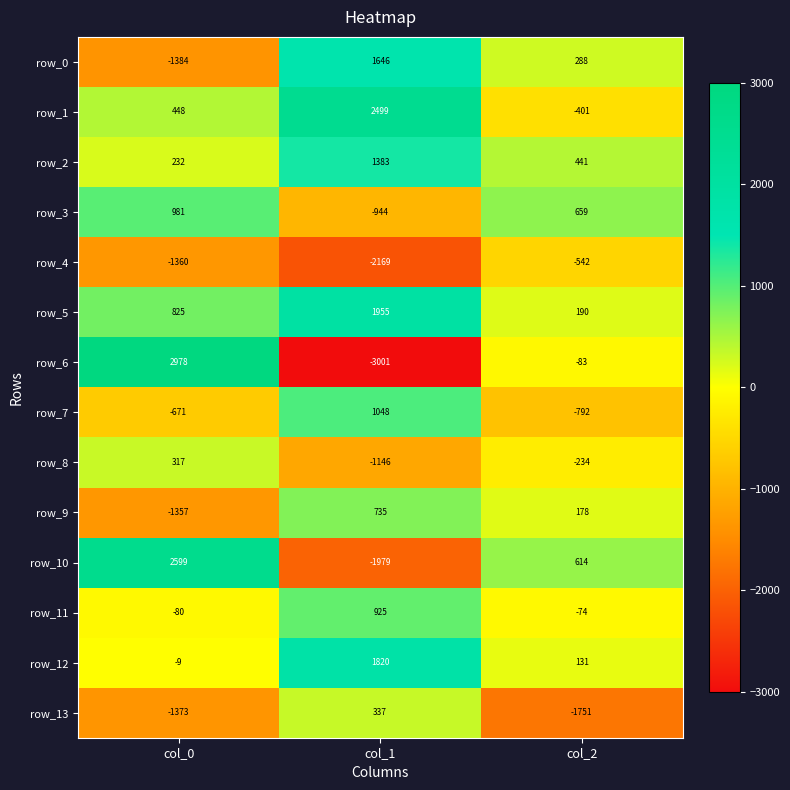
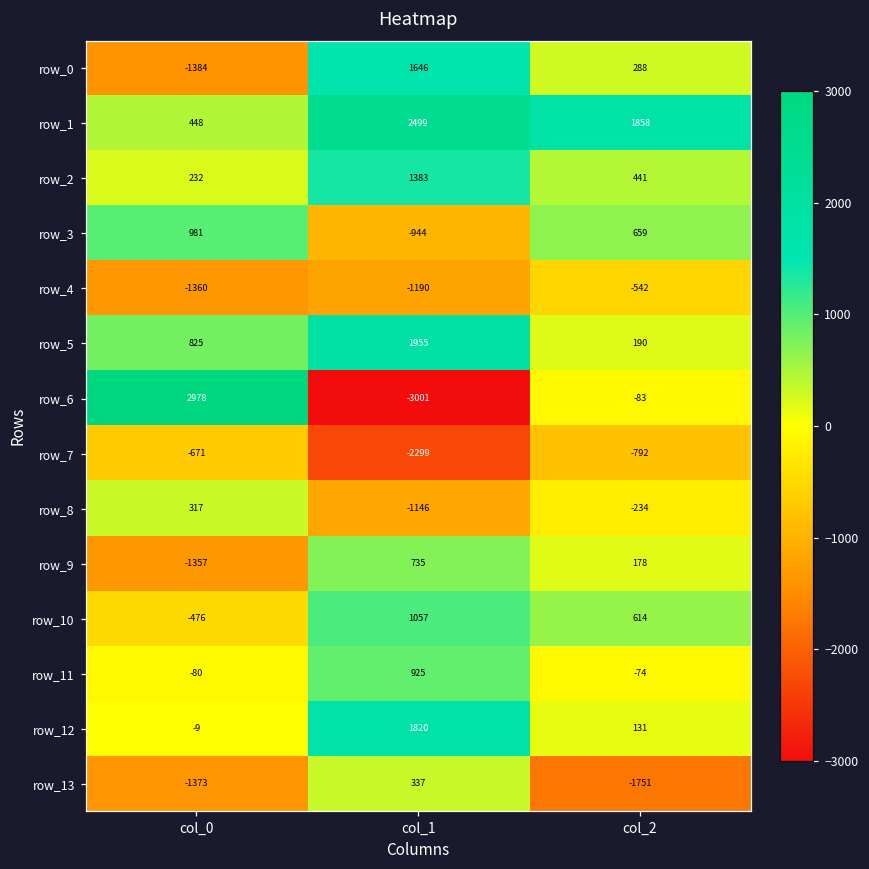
  {
    "row_0": {
      "col_0": -1384,
      "col_1": 1646,
      "col_2": 288
    },
    "row_1": {
      "col_0": 448,
      "col_1": 2499,
-     "col_2": -401
+     "col_2": 1858
    },
    "row_2": {
      "col_0": 232,
      "col_1": 1383,
      "col_2": 441
    },
    "row_3": {
      "col_0": 981,
      "col_1": -944,
      "col_2": 659
    },
    "row_4": {
      "col_0": -1360,
-     "col_1": -2169,
+     "col_1": -1190,
      "col_2": -542
    },
    "row_5": {
      "col_0": 825,
      "col_1": 1955,
      "col_2": 190
    },
    "row_6": {
      "col_0": 2978,
      "col_1": -3001,
      "col_2": -83
    },
    "row_7": {
      "col_0": -671,
-     "col_1": 1048,
+     "col_1": -2299,
      "col_2": -792
    },
    "row_8": {
      "col_0": 317,
      "col_1": -1146,
      "col_2": -234
    },
    "row_9": {
      "col_0": -1357,
      "col_1": 735,
      "col_2": 178
    },
    "row_10": {
-     "col_0": 2599,
-     "col_1": -1979,
+     "col_0": -476,
+     "col_1": 1057,
      "col_2": 614
    },
    "row_11": {
      "col_0": -80,
      "col_1": 925,
      "col_2": -74
    },
    "row_12": {
      "col_0": -9,
      "col_1": 1820,
      "col_2": 131
    },
    "row_13": {
      "col_0": -1373,
      "col_1": 337,
      "col_2": -1751
    }
  }
